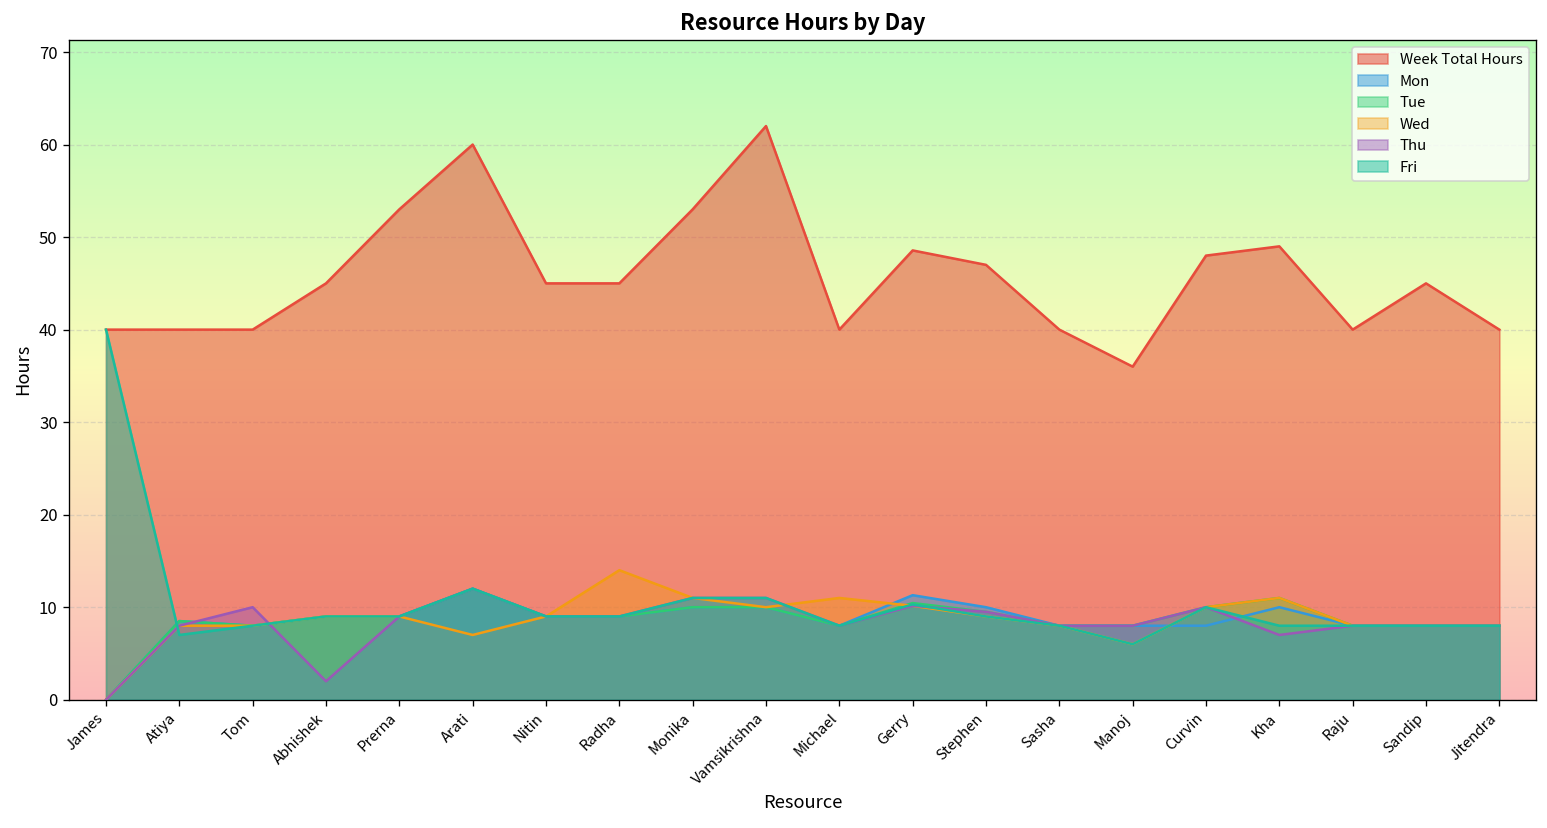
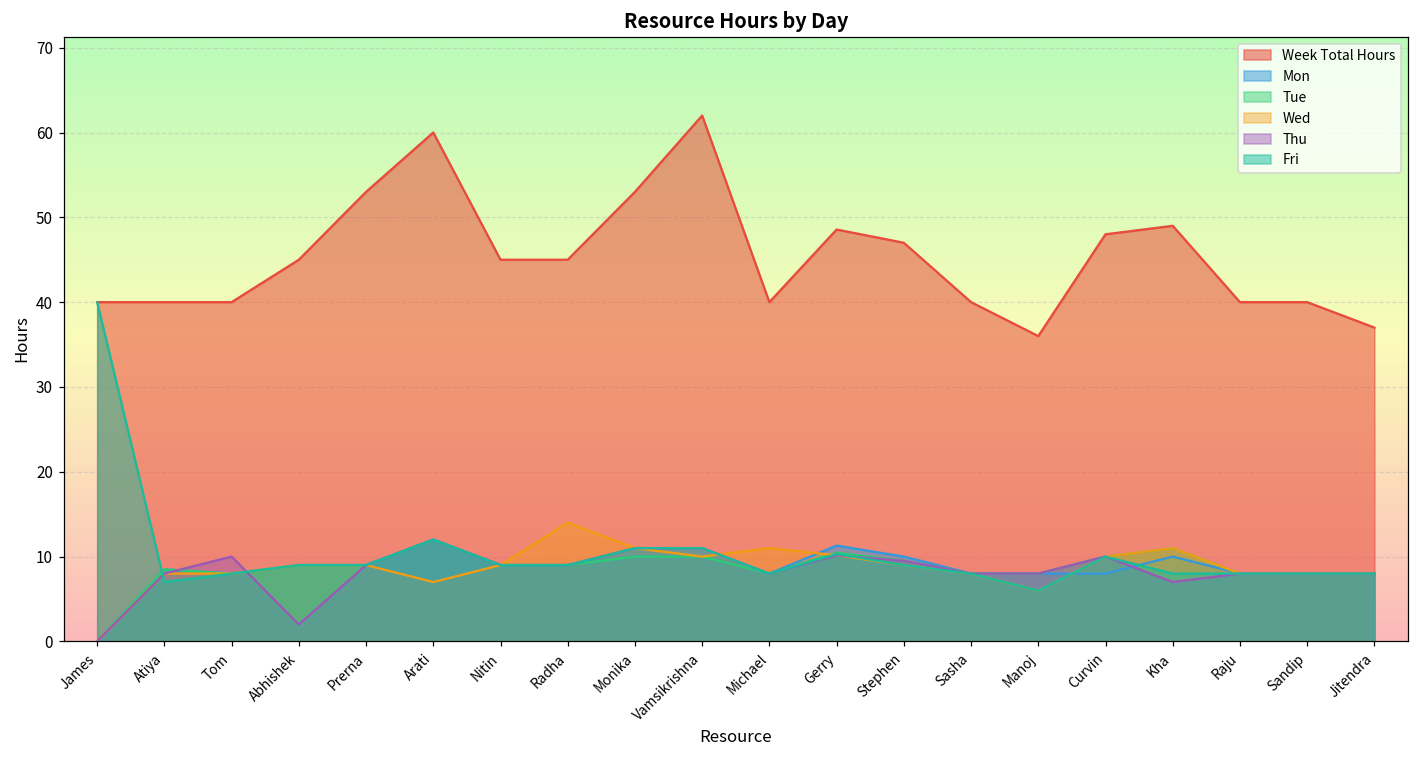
  {
    "Week Total Hours": {
      "Atiya": 40,
      "Tom": 40,
      "Abhishek": 45,
      "Prerna": 53,
      "Arati": 60,
      "Nitin": 45,
      "Radha": 45,
      "Monika": 53,
      "Vamsikrishna": 62,
      "Michael": 40,
      "Gerry": 49,
      "Stephen": 47,
      "Sasha": 40,
      "Manoj": 36,
      "Curvin": 48,
      "Kha": 49,
      "Raju": 40,
-     "Sandip": 45,
-     "Jitendra": 40
+     "Sandip": 40,
+     "Jitendra": 37
    },
    "Wed": {
      "Arati": 7,
      "Radha": 14,
      "Michael": 11
    },
    "Thu": {
      "Tom": 10,
      "Abhishek": 2,
      "Kha": 7
    }
  }
